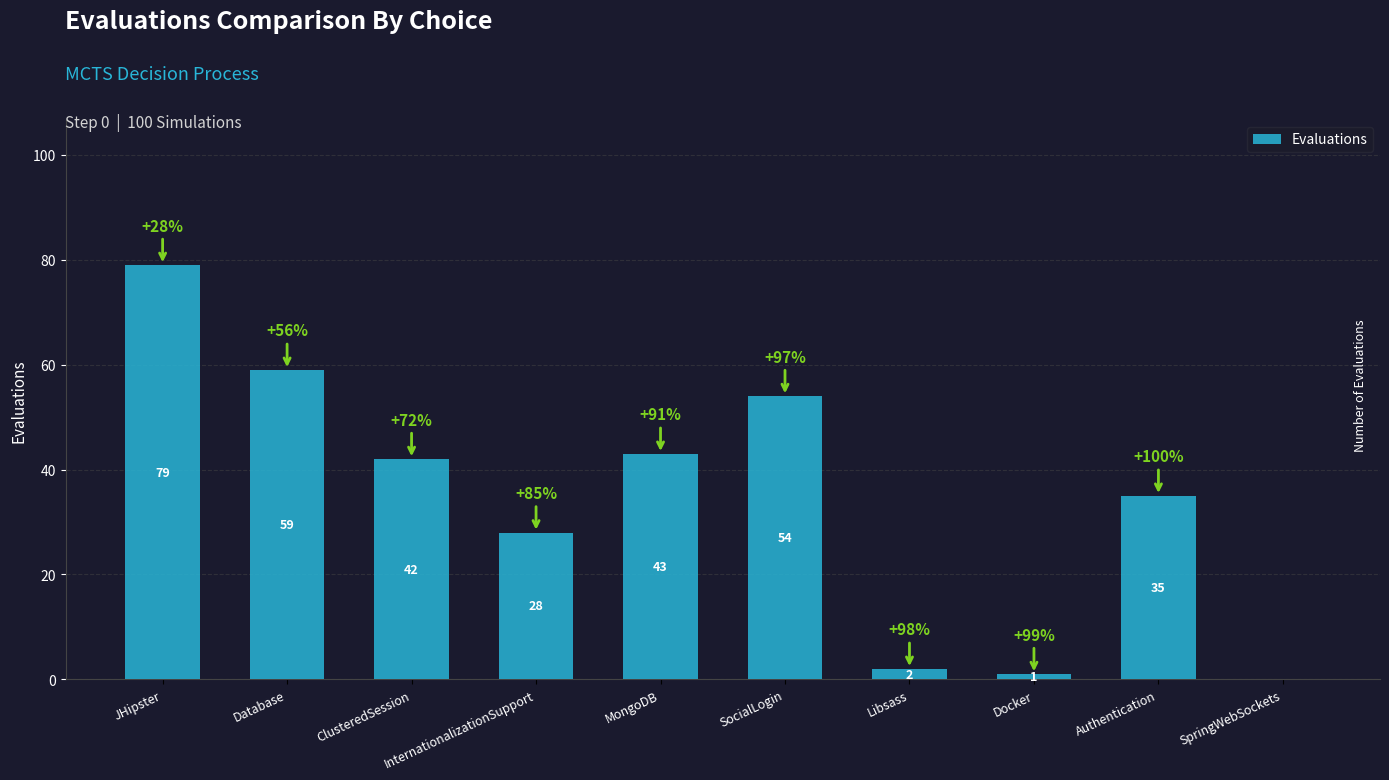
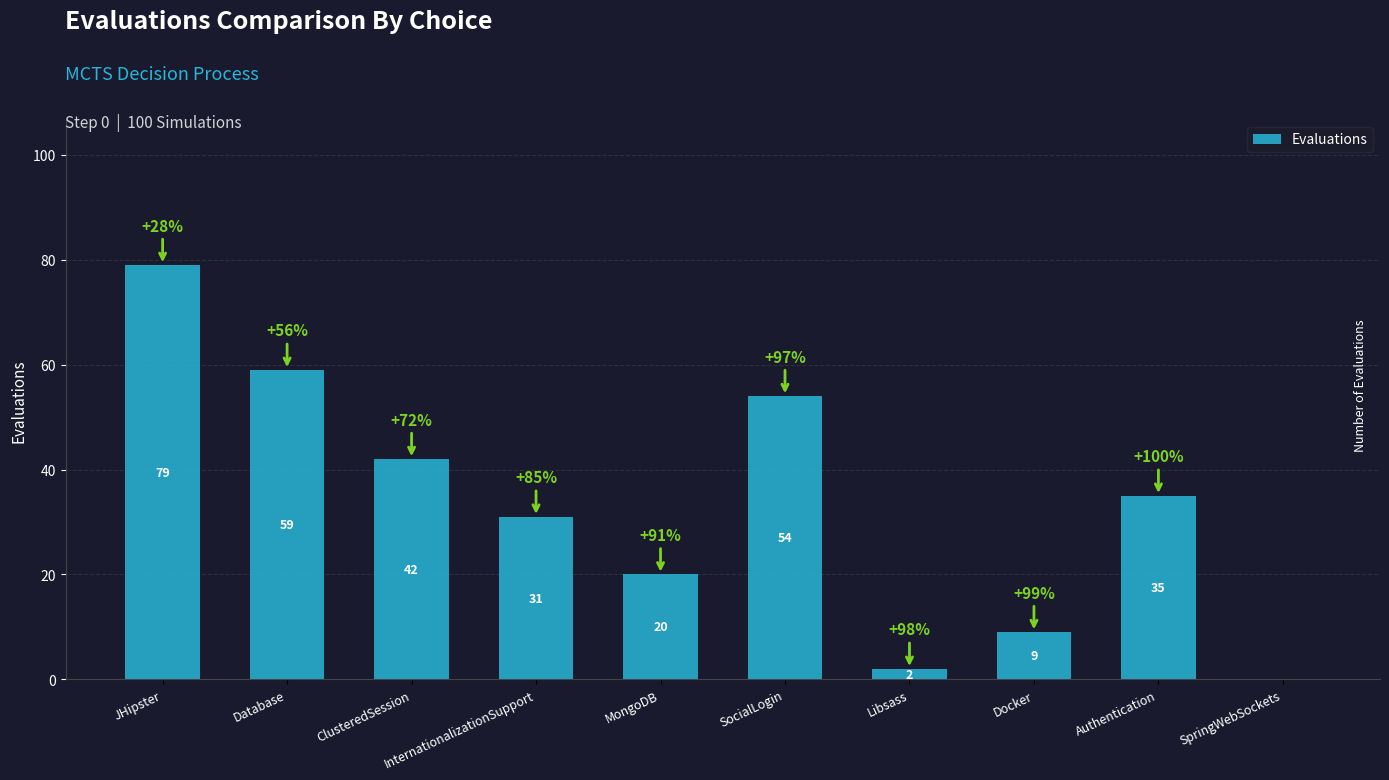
  {
    "JHipster": 79,
    "Database": 59,
    "ClusteredSession": 42,
-   "InternationalizationSupport": 28,
-   "MongoDB": 43,
+   "InternationalizationSupport": 31,
+   "MongoDB": 20,
    "SocialLogin": 54,
    "Libsass": 2,
-   "Docker": 1,
+   "Docker": 9,
    "Authentication": 35
  }
